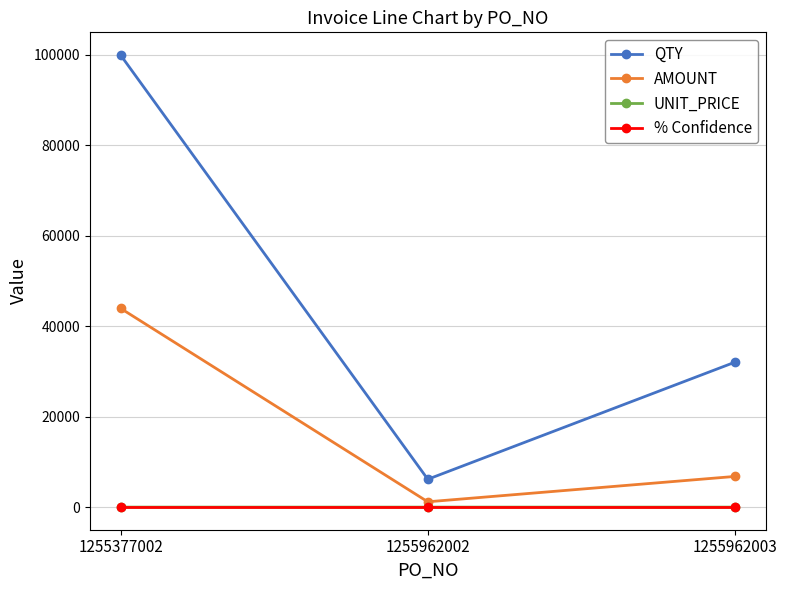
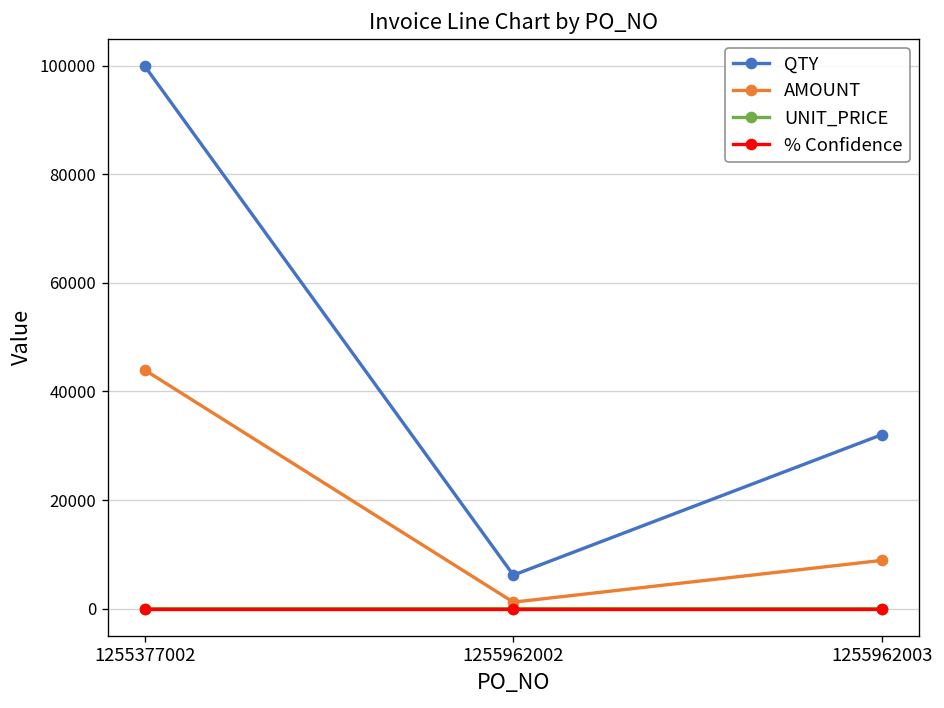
  {
    "QTY": {
      "1255377002": 100000,
      "1255962002": 6000,
      "1255962003": 32000
    },
    "AMOUNT": {
      "1255377002": 44000,
      "1255962002": 1000,
-     "1255962003": 7000
+     "1255962003": 9000
    },
    "% Confidence": {
      "1255377002": 0,
      "1255962002": 0,
      "1255962003": 0
    }
  }
